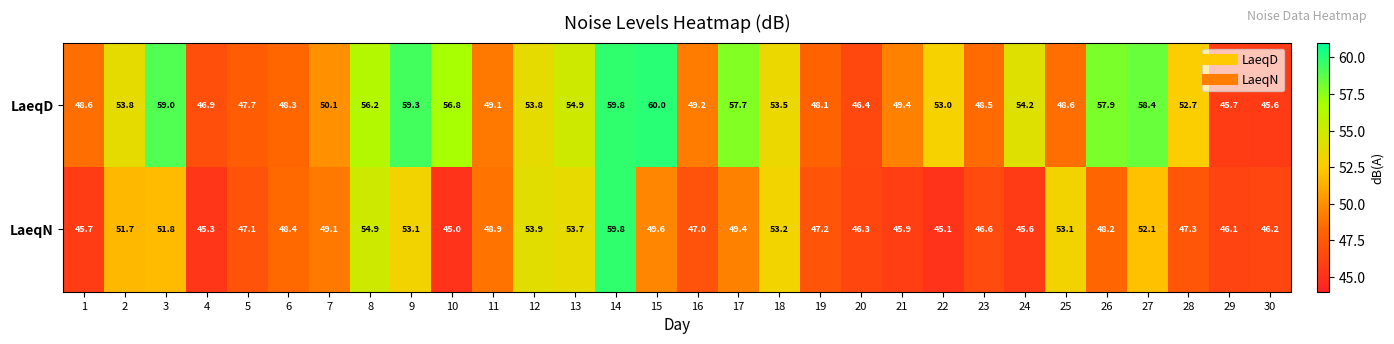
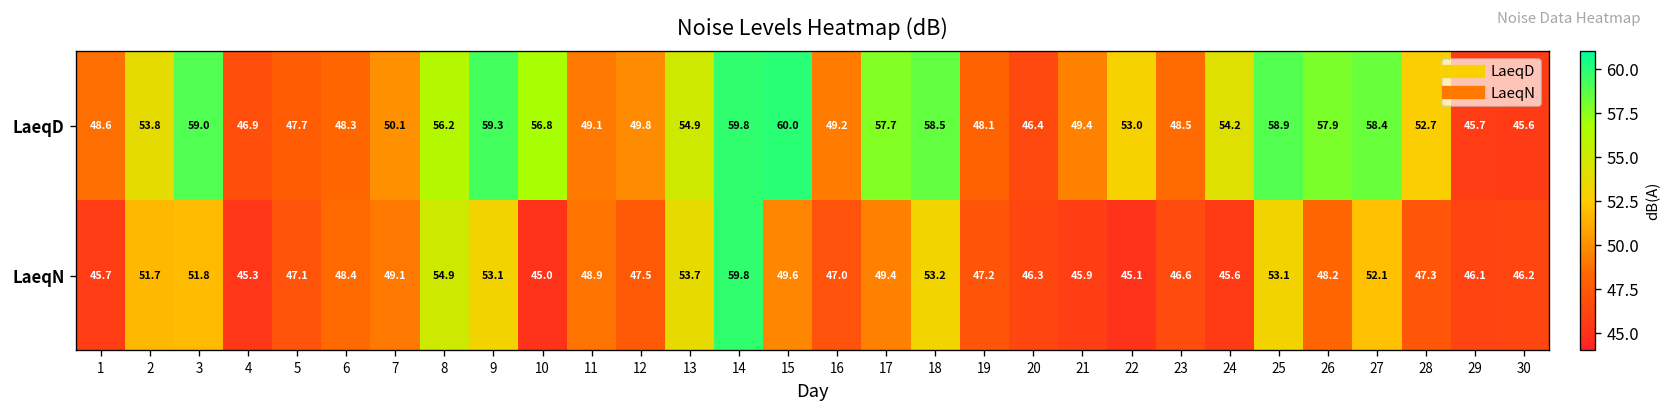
  {
    "LaeqD": {
      "1": 48.6,
      "2": 53.8,
      "3": 59.0,
      "4": 46.9,
      "5": 47.7,
      "6": 48.3,
      "7": 50.1,
      "8": 56.2,
      "9": 59.3,
      "10": 56.8,
      "11": 49.1,
-     "12": 53.8,
+     "12": 49.8,
      "13": 54.9,
      "14": 59.8,
      "15": 60.0,
      "16": 49.2,
      "17": 57.7,
-     "18": 53.5,
+     "18": 58.5,
      "19": 48.1,
      "20": 46.4,
      "21": 49.4,
      "22": 53.0,
      "23": 48.5,
      "24": 54.2,
-     "25": 48.6,
+     "25": 58.9,
      "26": 57.9,
      "27": 58.4,
      "28": 52.7,
      "29": 45.7,
      "30": 45.6
    },
    "LaeqN": {
      "1": 45.7,
      "2": 51.7,
      "3": 51.8,
      "4": 45.3,
      "5": 47.1,
      "6": 48.4,
      "7": 49.1,
      "8": 54.9,
      "9": 53.1,
      "10": 45.0,
      "11": 48.9,
-     "12": 53.9,
+     "12": 47.5,
      "13": 53.7,
      "14": 59.8,
      "15": 49.6,
      "16": 47.0,
      "17": 49.4,
      "18": 53.2,
      "19": 47.2,
      "20": 46.3,
      "21": 45.9,
      "22": 45.1,
      "23": 46.6,
      "24": 45.6,
      "25": 53.1,
      "26": 48.2,
      "27": 52.1,
      "28": 47.3,
      "29": 46.1,
      "30": 46.2
    }
  }
